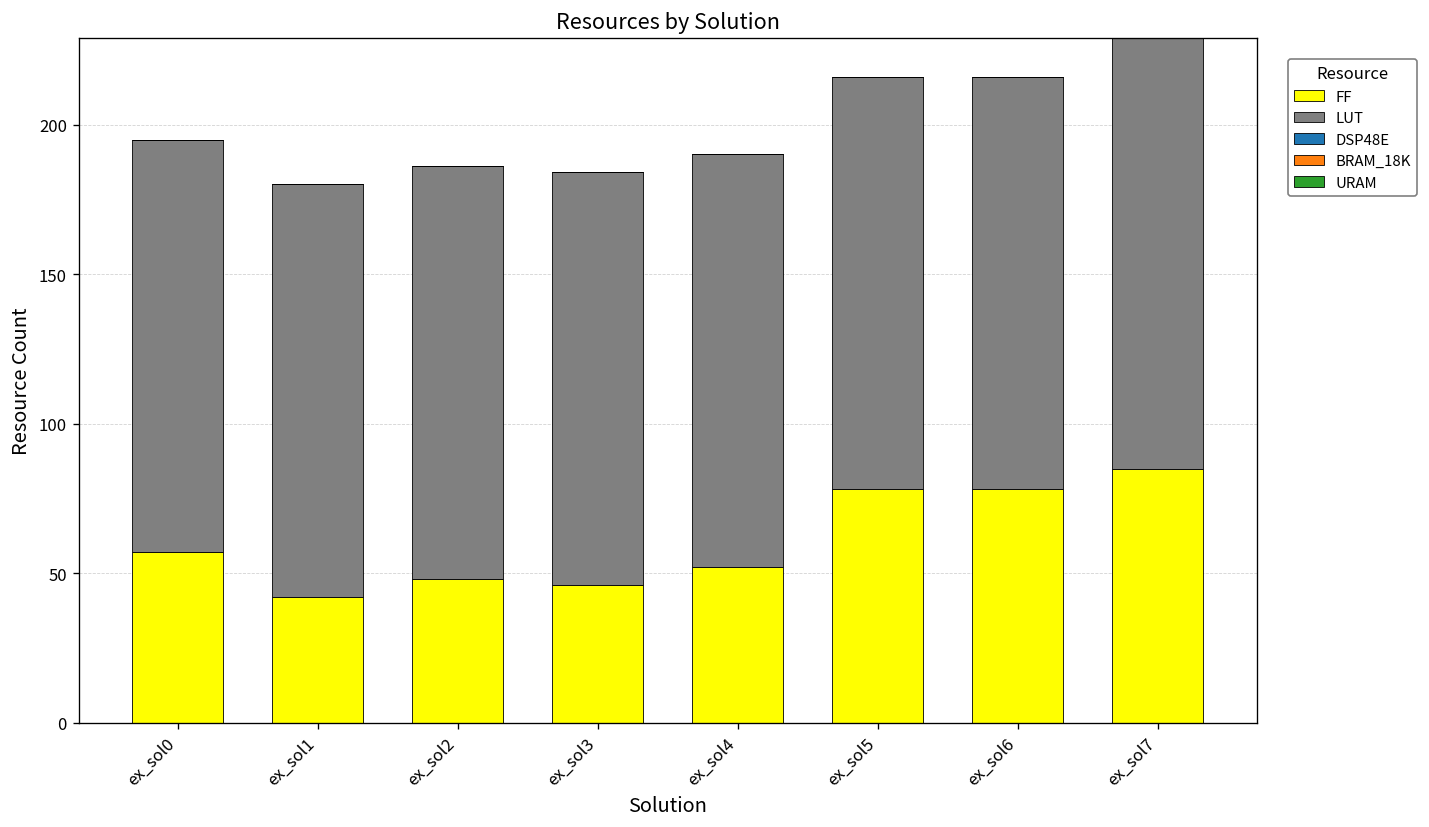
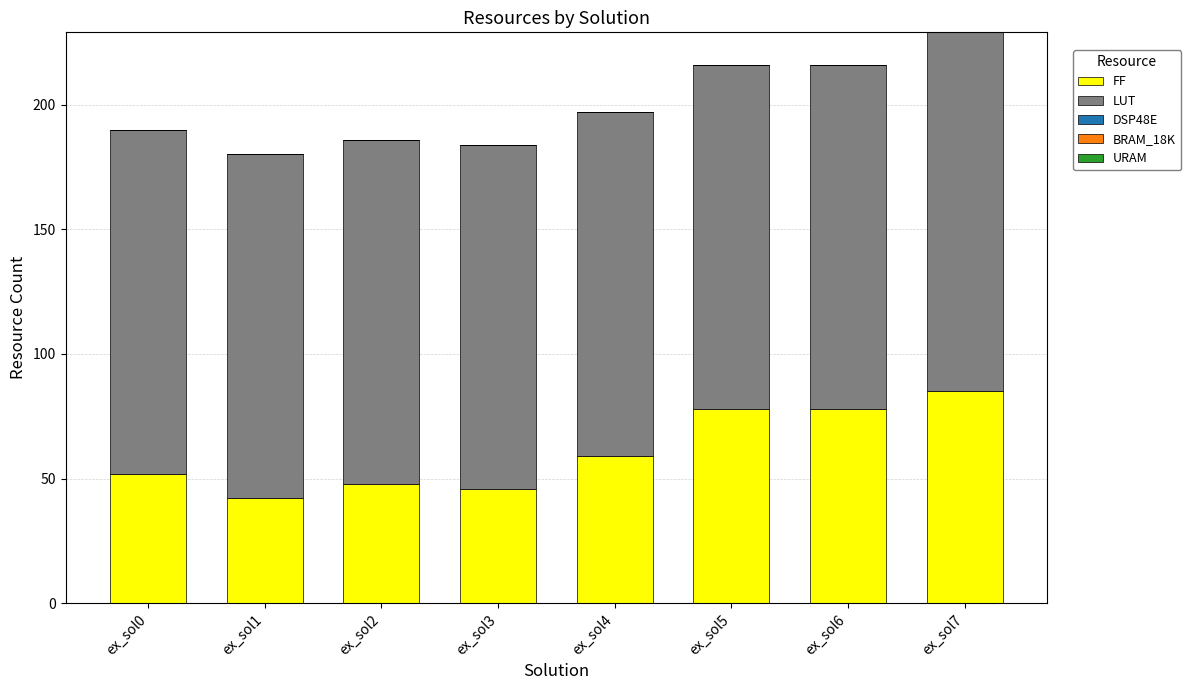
  {
    "FF": {
-     "ex_sol0": 57,
+     "ex_sol0": 52,
      "ex_sol1": 42,
      "ex_sol2": 48,
      "ex_sol3": 46,
-     "ex_sol4": 52,
+     "ex_sol4": 59,
      "ex_sol5": 78,
      "ex_sol6": 78,
      "ex_sol7": 85
    }
  }
